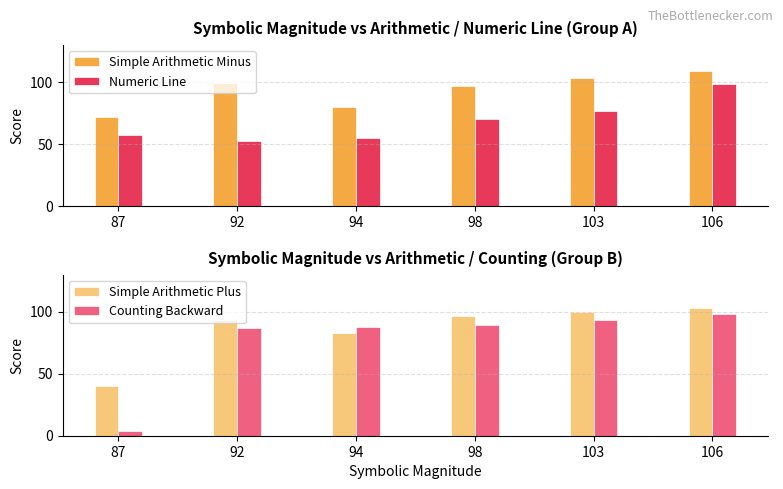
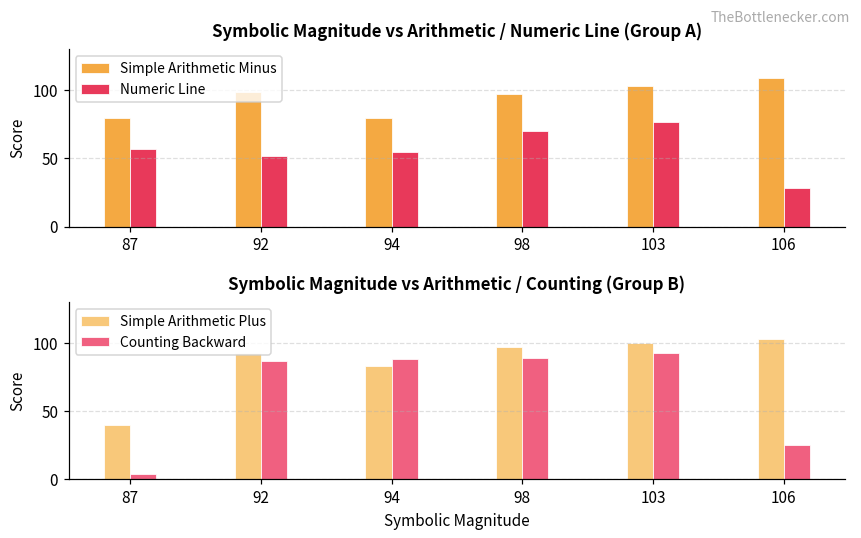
  {
    "Symbolic Magnitude vs Arithmetic / Numeric Line (Group A)": {
      "Simple Arithmetic Minus": {
-       "87": 72,
+       "87": 80,
        "94": 80,
        "98": 97,
        "103": 103,
        "106": 109
      },
      "Numeric Line": {
        "87": 57,
        "92": 52,
        "94": 55,
        "98": 70,
        "103": 77,
-       "106": 98
+       "106": 28
      }
    },
    "Symbolic Magnitude vs Arithmetic / Counting (Group B)": {
      "Simple Arithmetic Plus": {
        "87": 40,
        "94": 83,
        "98": 97,
        "103": 100,
        "106": 103
      },
      "Counting Backward": {
        "87": 4,
        "92": 87,
        "94": 88,
        "98": 89,
        "103": 93,
-       "106": 98
+       "106": 25
      }
    }
  }
